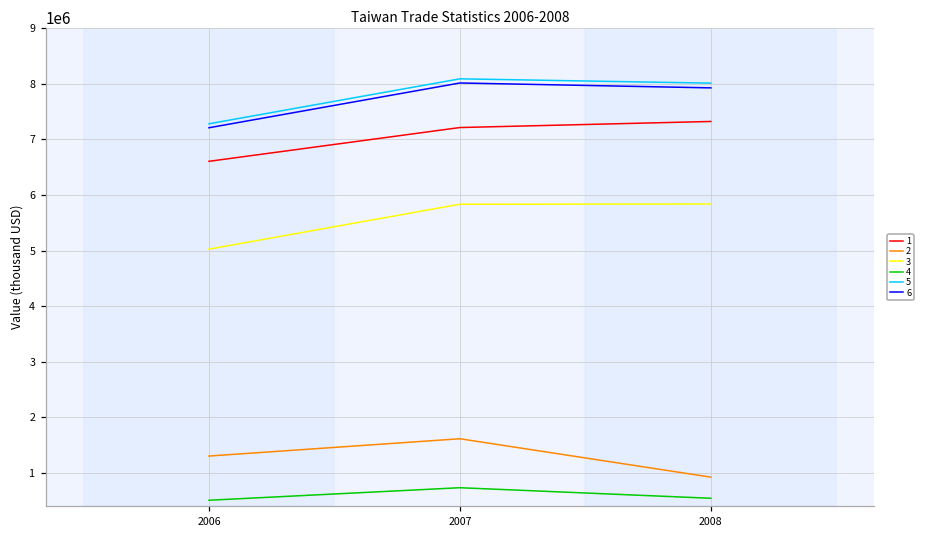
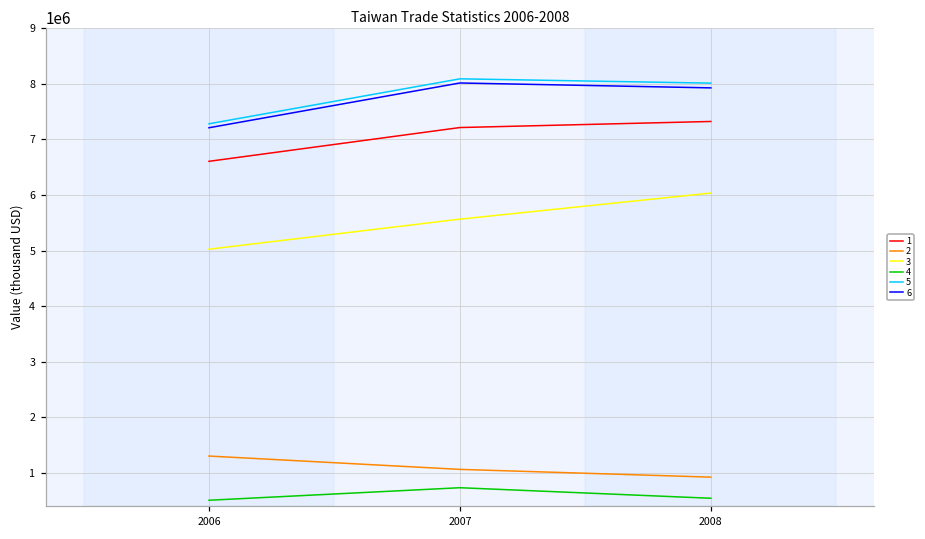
  {
    "1": {
      "2006": 6600000,
      "2007": 7200000,
      "2008": 7300000
    },
    "2": {
      "2006": 1300000,
-     "2007": 1600000,
+     "2007": 1100000,
      "2008": 900000
    },
    "3": {
      "2006": 5000000,
-     "2007": 5800000,
-     "2008": 5800000
+     "2007": 5600000,
+     "2008": 6000000
    },
    "4": {
      "2006": 500000,
      "2007": 700000,
      "2008": 500000
    },
    "5": {
      "2006": 7300000,
      "2007": 8100000,
      "2008": 8000000
    },
    "6": {
      "2006": 7200000,
      "2007": 8000000,
      "2008": 7900000
    }
  }
